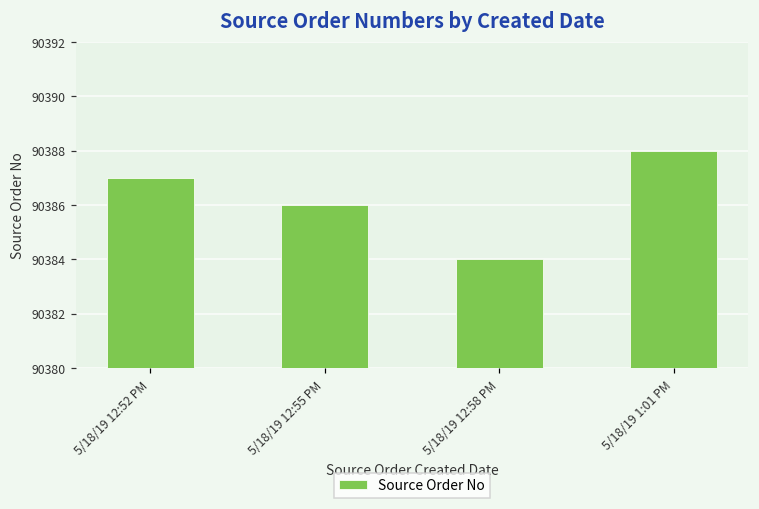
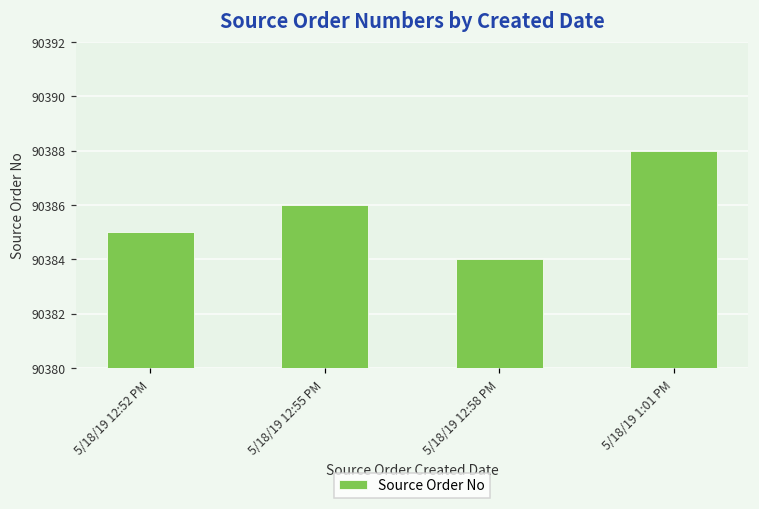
  {
-   "5/18/19 12:52 PM": 90387,
+   "5/18/19 12:52 PM": 90385,
    "5/18/19 12:55 PM": 90386,
    "5/18/19 12:58 PM": 90384,
    "5/18/19 1:01 PM": 90388
  }
